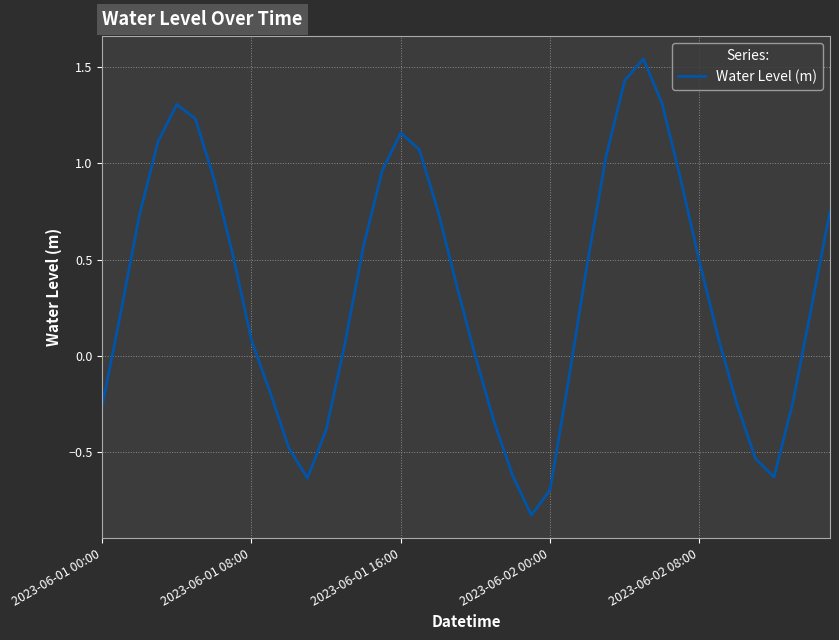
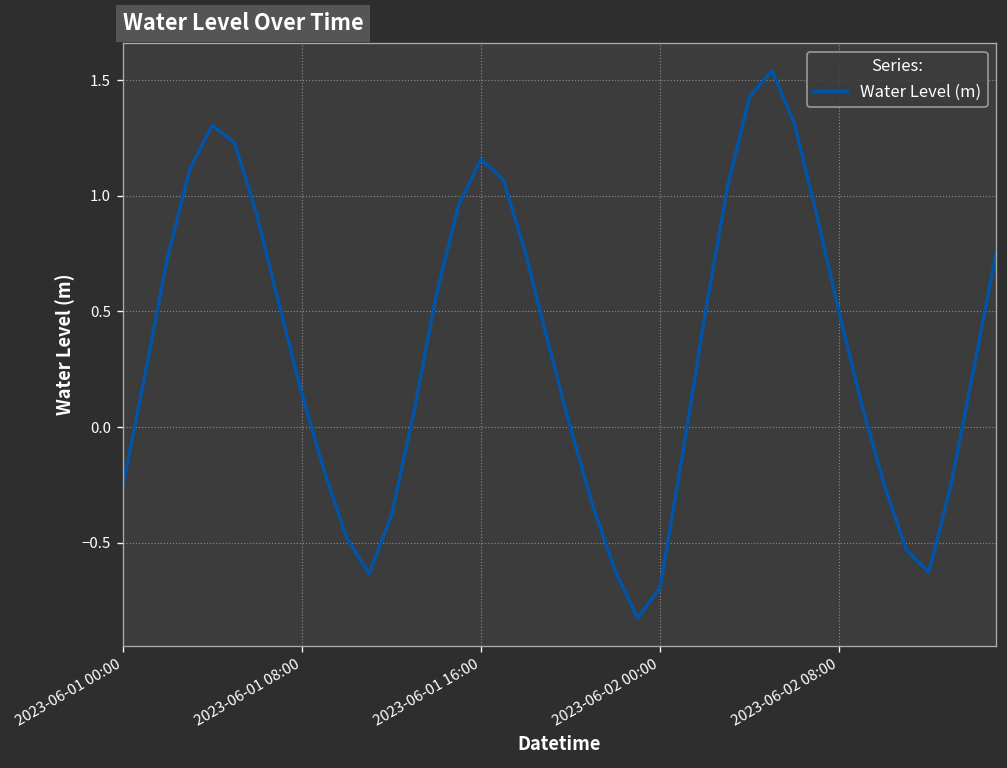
  {
    "2023-06-01 00:00": -0.26,
-   "2023-06-01 08:00": 0.08,
+   "2023-06-01 08:00": 0.15,
    "2023-06-01 16:00": 1.16,
    "2023-06-02 00:00": -0.70,
    "2023-06-02 08:00": 0.49
  }
